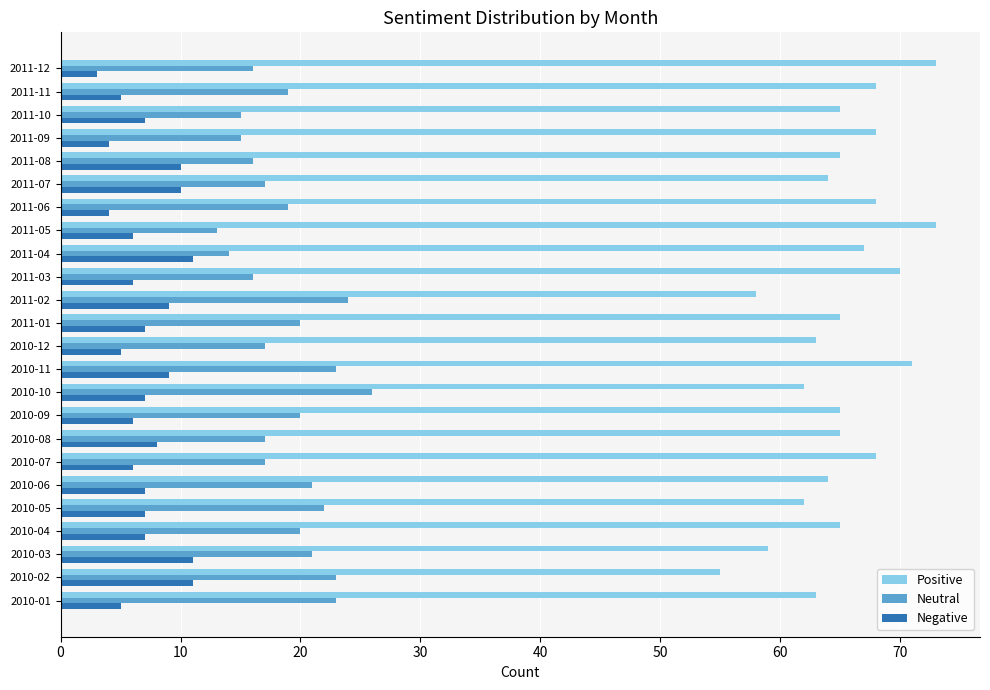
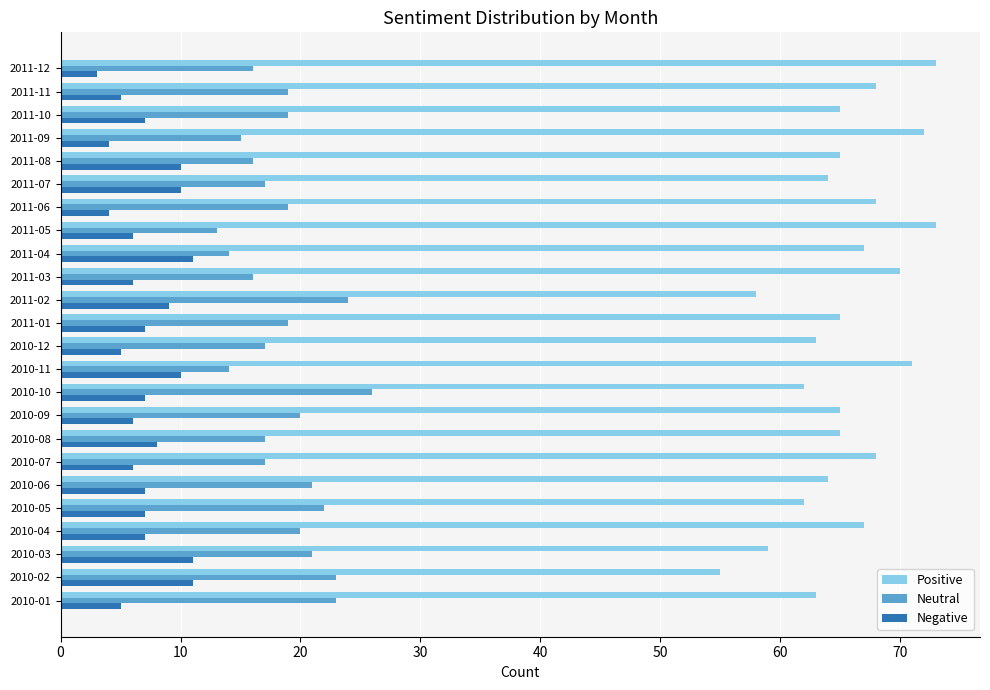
  {
    "Positive": {
      "2011-12": 73,
      "2011-11": 68,
      "2011-10": 65,
-     "2011-09": 68,
+     "2011-09": 72,
      "2011-08": 65,
      "2011-07": 64,
      "2011-06": 68,
      "2011-05": 73,
      "2011-04": 67,
      "2011-03": 70,
      "2011-02": 58,
      "2011-01": 65,
      "2010-12": 63,
      "2010-11": 71,
      "2010-10": 62,
      "2010-09": 65,
      "2010-08": 65,
      "2010-07": 68,
      "2010-06": 64,
      "2010-05": 62,
-     "2010-04": 65,
+     "2010-04": 67,
      "2010-03": 59,
      "2010-02": 55,
      "2010-01": 63
    },
    "Neutral": {
      "2011-12": 16,
      "2011-11": 19,
-     "2011-10": 15,
+     "2011-10": 19,
      "2011-09": 15,
      "2011-08": 16,
      "2011-07": 17,
      "2011-06": 19,
      "2011-05": 13,
      "2011-04": 14,
      "2011-03": 16,
      "2011-02": 24,
-     "2011-01": 20,
+     "2011-01": 19,
      "2010-12": 17,
-     "2010-11": 23,
+     "2010-11": 14,
      "2010-10": 26,
      "2010-09": 20,
      "2010-08": 17,
      "2010-07": 17,
      "2010-06": 21,
      "2010-05": 22,
      "2010-04": 20,
      "2010-03": 21,
      "2010-02": 23,
      "2010-01": 23
    },
    "Negative": {
      "2011-12": 3,
      "2011-11": 5,
      "2011-10": 7,
      "2011-09": 4,
      "2011-08": 10,
      "2011-07": 10,
      "2011-06": 4,
      "2011-05": 6,
      "2011-04": 11,
      "2011-03": 6,
      "2011-02": 9,
      "2011-01": 7,
      "2010-12": 5,
-     "2010-11": 9,
+     "2010-11": 10,
      "2010-10": 7,
      "2010-09": 6,
      "2010-08": 8,
      "2010-07": 6,
      "2010-06": 7,
      "2010-05": 7,
      "2010-04": 7,
      "2010-03": 11,
      "2010-02": 11,
      "2010-01": 5
    }
  }
